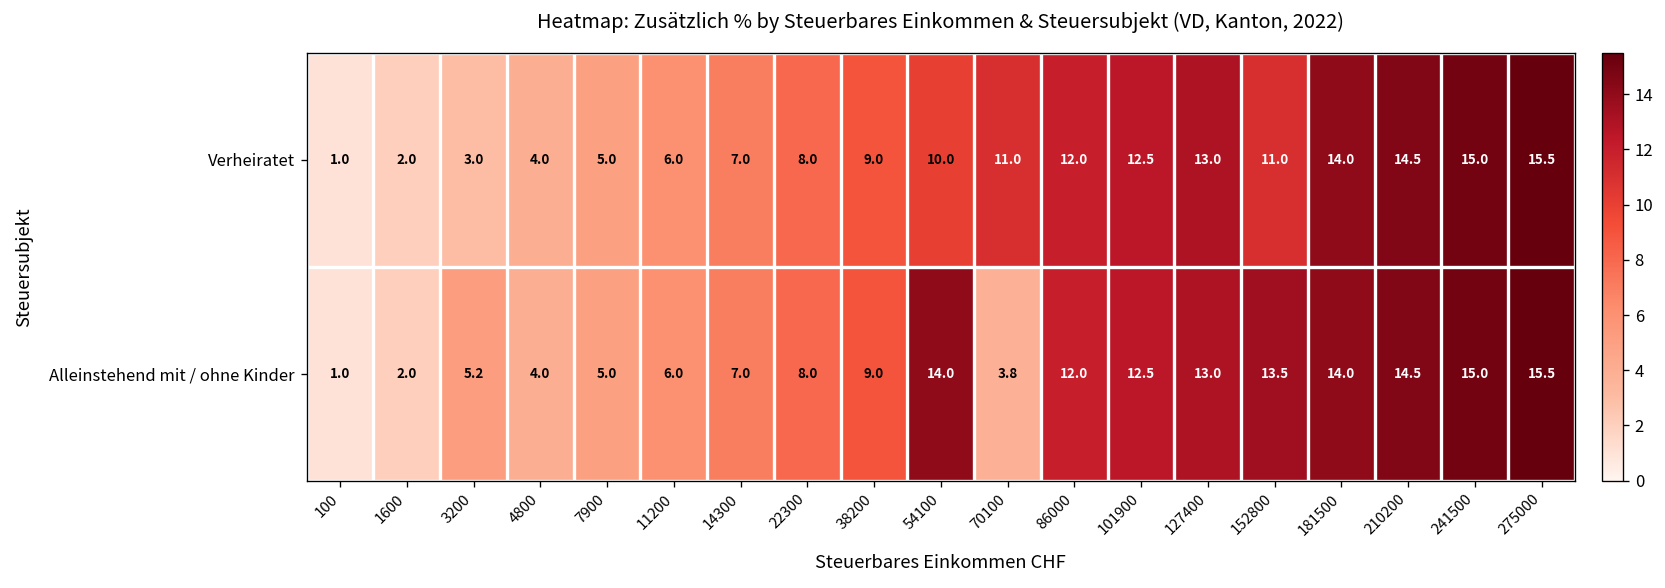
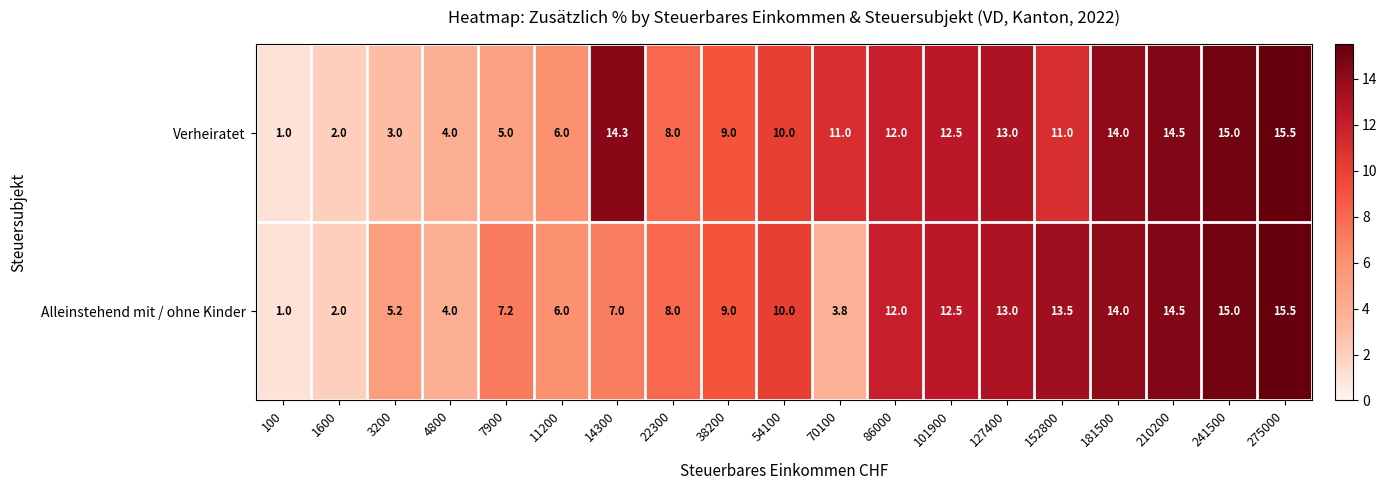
  {
    "Verheiratet": {
      "100": 1.0,
      "1600": 2.0,
      "3200": 3.0,
      "4800": 4.0,
      "7900": 5.0,
      "11200": 6.0,
-     "14300": 7.0,
+     "14300": 14.3,
      "22300": 8.0,
      "38200": 9.0,
      "54100": 10.0,
      "70100": 11.0,
      "86000": 12.0,
      "101900": 12.5,
      "127400": 13.0,
      "152800": 11.0,
      "181500": 14.0,
      "210200": 14.5,
      "241500": 15.0,
      "275000": 15.5
    },
    "Alleinstehend mit / ohne Kinder": {
      "100": 1.0,
      "1600": 2.0,
      "3200": 5.2,
      "4800": 4.0,
-     "7900": 5.0,
+     "7900": 7.2,
      "11200": 6.0,
      "14300": 7.0,
      "22300": 8.0,
      "38200": 9.0,
-     "54100": 14.0,
+     "54100": 10.0,
      "70100": 3.8,
      "86000": 12.0,
      "101900": 12.5,
      "127400": 13.0,
      "152800": 13.5,
      "181500": 14.0,
      "210200": 14.5,
      "241500": 15.0,
      "275000": 15.5
    }
  }
